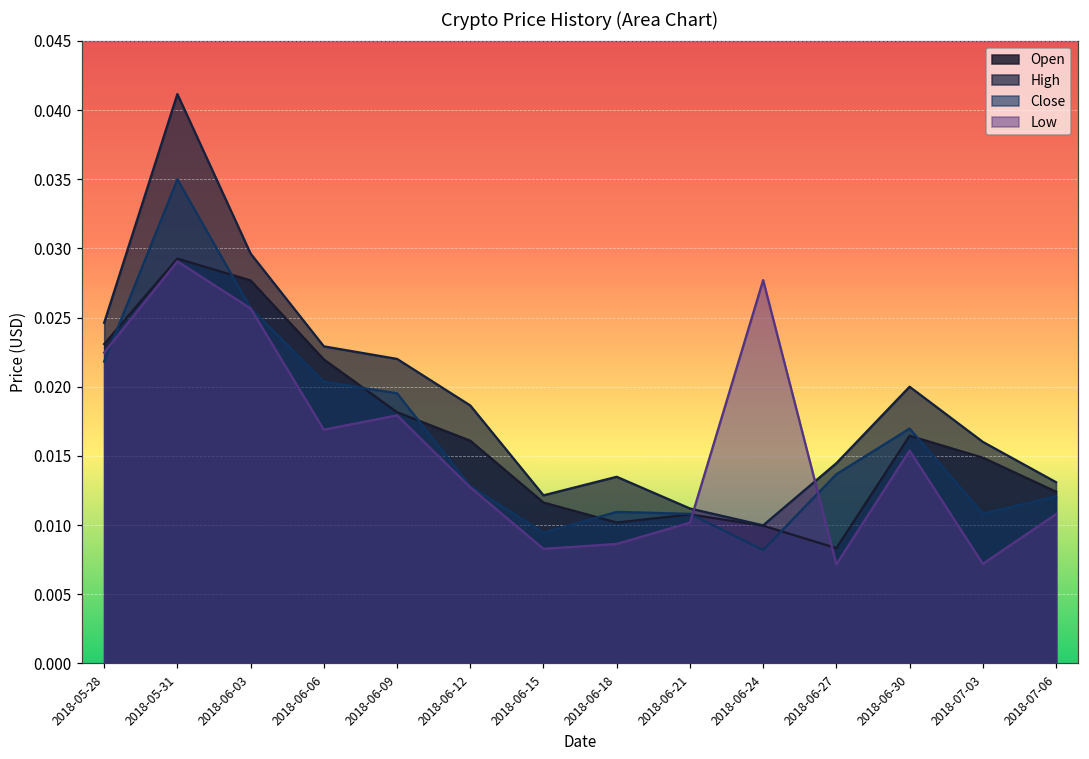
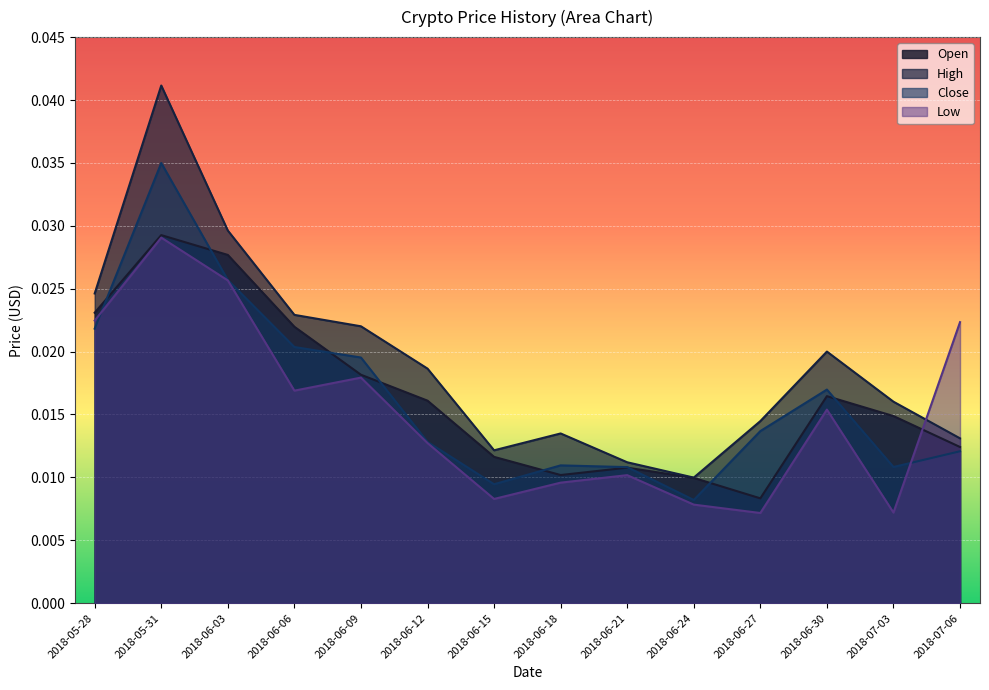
  {
    "Low": {
      "2018-05-28": 0.0225,
      "2018-06-06": 0.0169,
      "2018-06-09": 0.0179,
      "2018-06-15": 0.0083,
-     "2018-06-18": 0.0086,
+     "2018-06-18": 0.0096,
      "2018-06-21": 0.0102,
-     "2018-06-24": 0.0277,
+     "2018-06-24": 0.0078,
      "2018-06-27": 0.0072,
      "2018-06-30": 0.0154,
      "2018-07-03": 0.0072,
-     "2018-07-06": 0.0108
+     "2018-07-06": 0.0223
    }
  }
